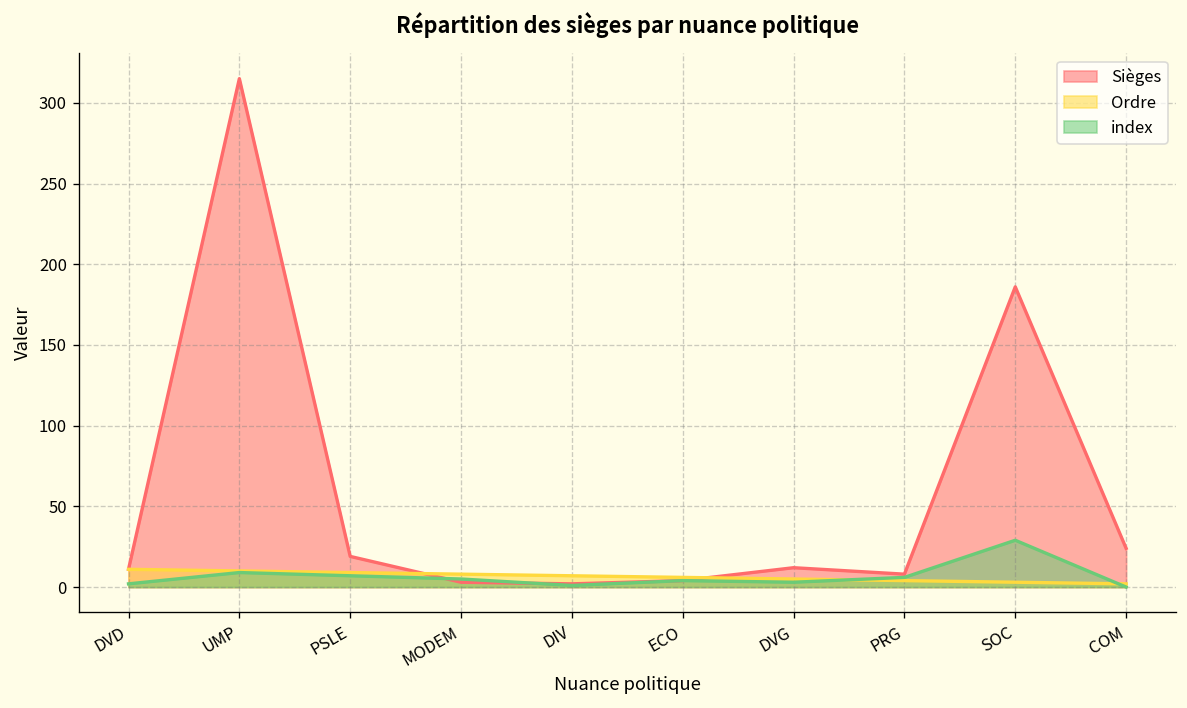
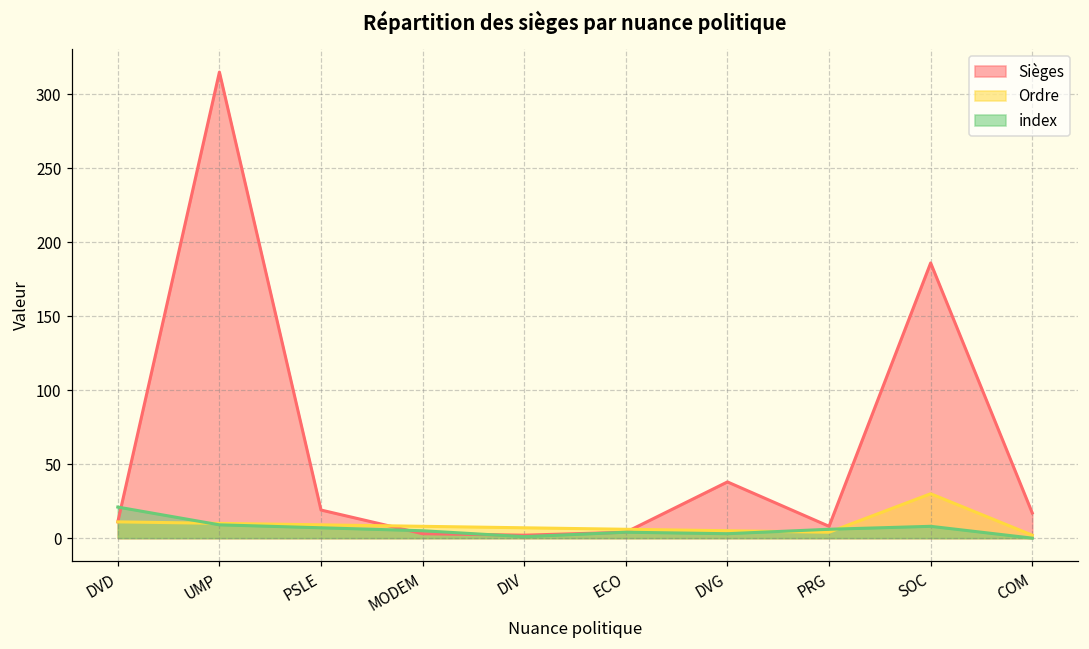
  {
    "Sièges": {
      "UMP": 315,
      "PSLE": 19,
      "MODEM": 3,
-     "DVG": 12,
+     "DVG": 38,
      "PRG": 8,
      "SOC": 186,
-     "COM": 24
+     "COM": 17
    },
    "Ordre": {
      "PSLE": 9,
      "MODEM": 8,
      "DIV": 7,
      "ECO": 6,
      "DVG": 5,
      "PRG": 4,
-     "SOC": 3,
+     "SOC": 30,
      "COM": 2
    },
    "index": {
-     "DVD": 2,
+     "DVD": 21,
      "PSLE": 7,
      "MODEM": 5,
      "DVG": 3,
      "PRG": 6,
-     "SOC": 29,
+     "SOC": 8,
      "COM": 0
    }
  }
